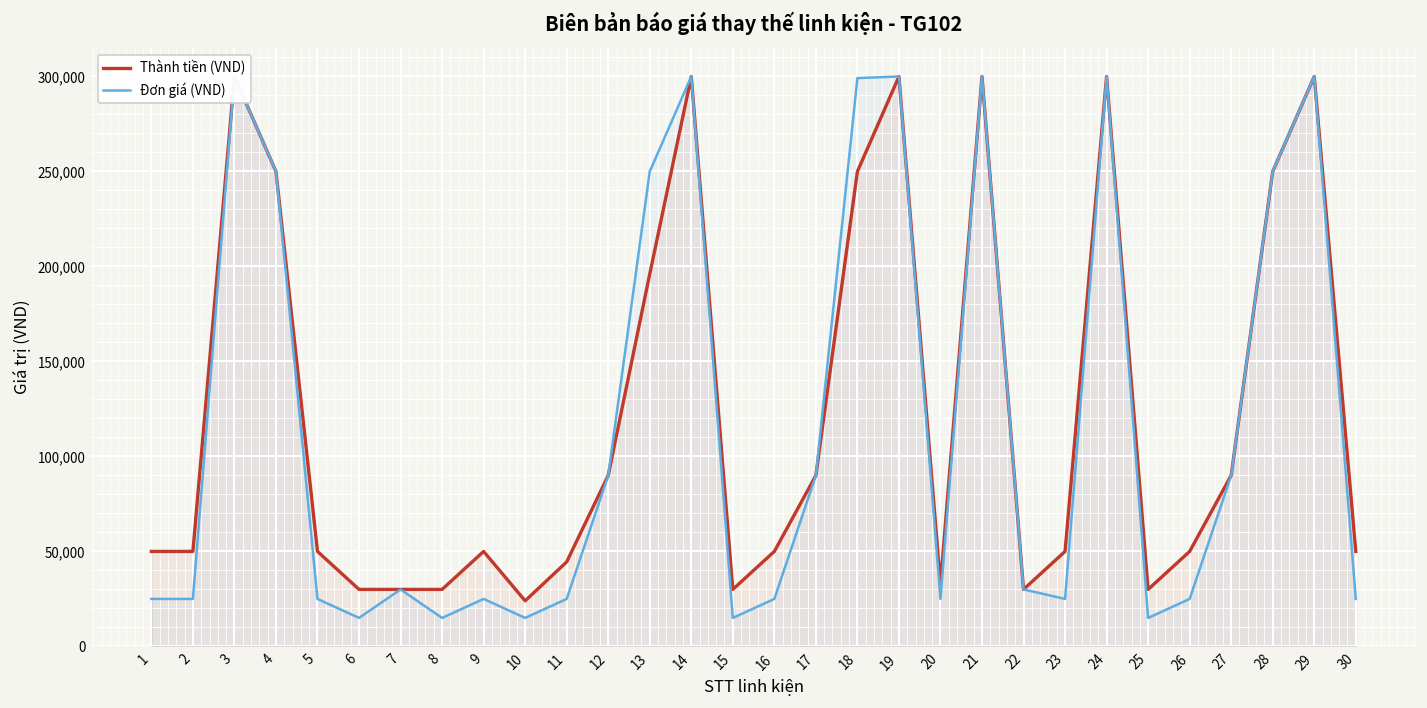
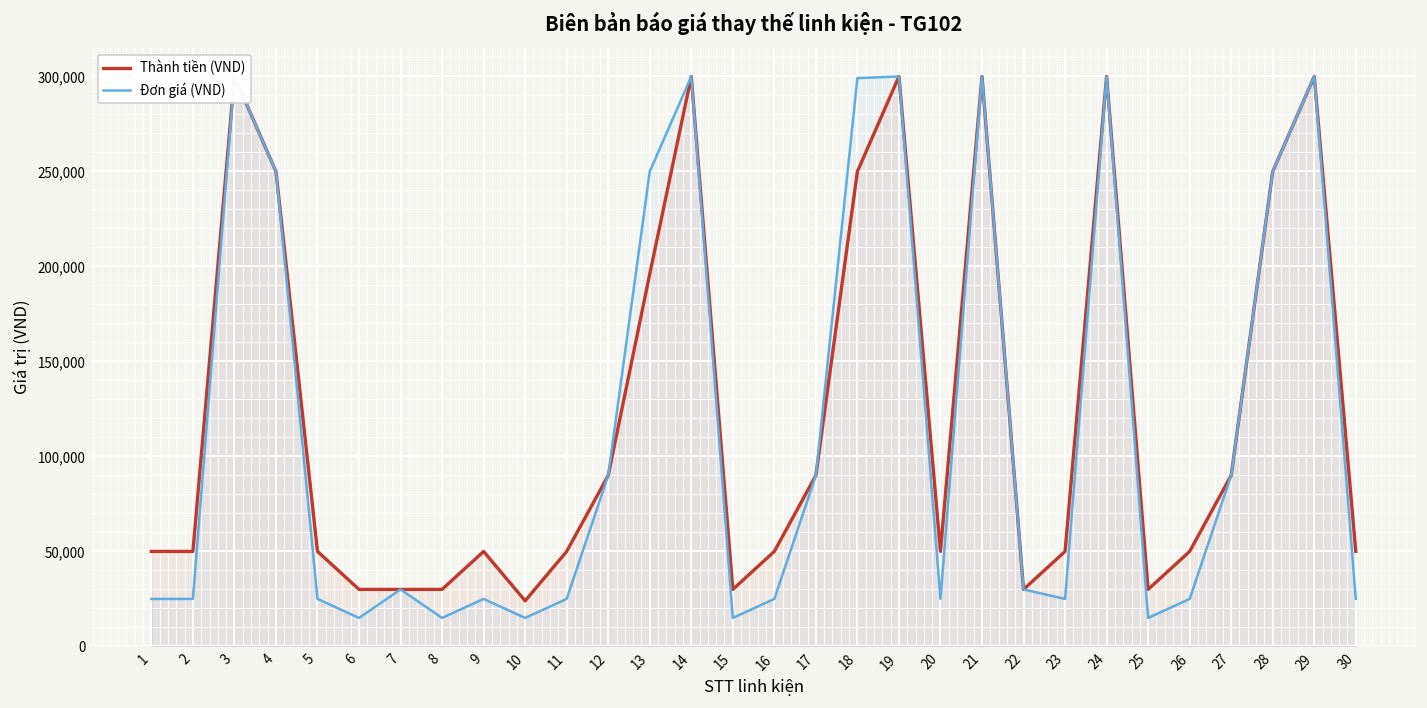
  {
    "Thành tiền (VND)": {
      "1": "50,000",
      "2": "50,000",
      "5": "50,000",
      "6": "30,000",
      "8": "30,000",
      "9": "50,000",
      "10": "24,000",
-     "11": "44,000",
+     "11": "50,000",
      "13": "196,000",
      "15": "30,000",
      "16": "50,000",
      "18": "250,000",
-     "20": "33,000",
+     "20": "50,000",
      "23": "50,000",
      "25": "30,000",
      "26": "50,000",
      "30": "50,000"
    },
    "Đơn giá (VND)": {
      "1": "25,000",
      "2": "25,000",
      "5": "25,000",
      "6": "15,000",
      "8": "15,000",
      "9": "25,000",
      "10": "15,000",
      "11": "25,000",
      "13": "250,000",
      "15": "15,000",
      "16": "25,000",
      "18": "299,000",
      "20": "25,000",
      "23": "25,000",
      "25": "15,000",
      "26": "25,000",
      "30": "25,000"
    }
  }
